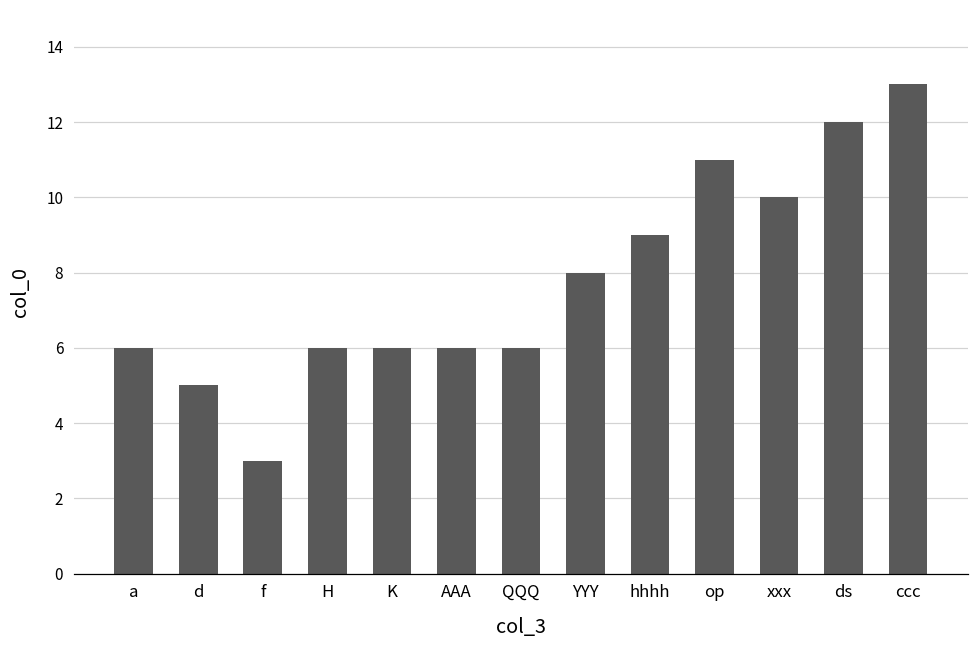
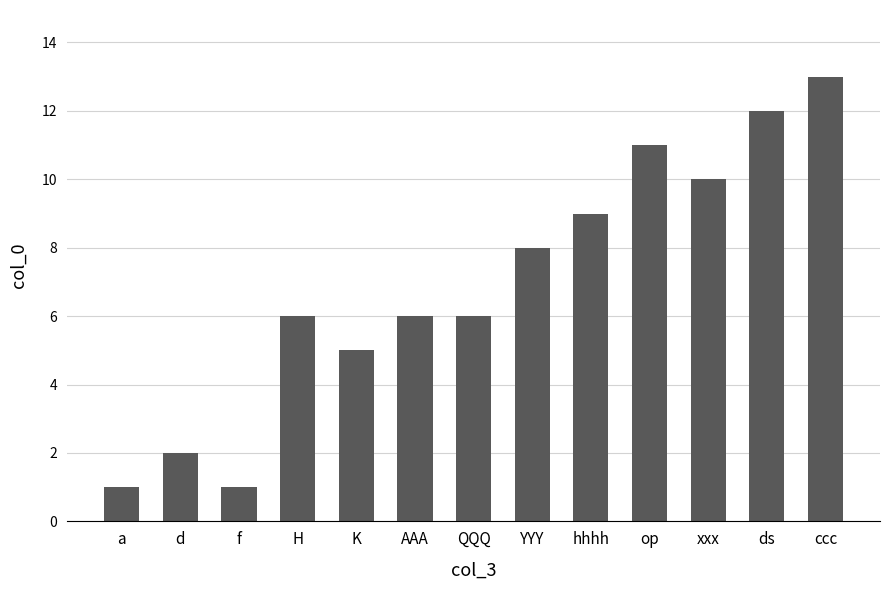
  {
-   "a": 6,
-   "d": 5,
-   "f": 3,
+   "a": 1,
+   "d": 2,
+   "f": 1,
    "H": 6,
-   "K": 6,
+   "K": 5,
    "AAA": 6,
    "QQQ": 6,
    "YYY": 8,
    "hhhh": 9,
    "op": 11,
    "xxx": 10,
    "ds": 12,
    "ccc": 13
  }
